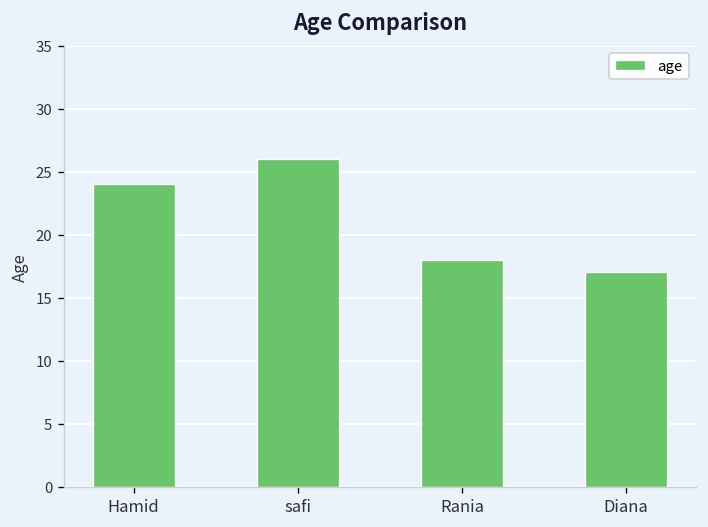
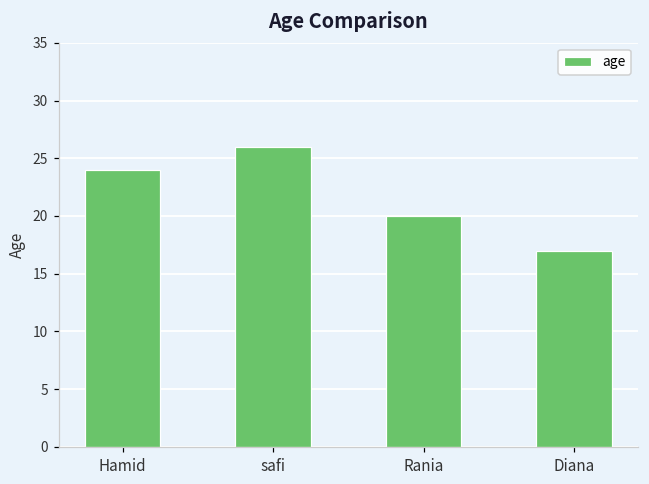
  {
    "Hamid": 24,
    "safi": 26,
-   "Rania": 18,
+   "Rania": 20,
    "Diana": 17
  }
